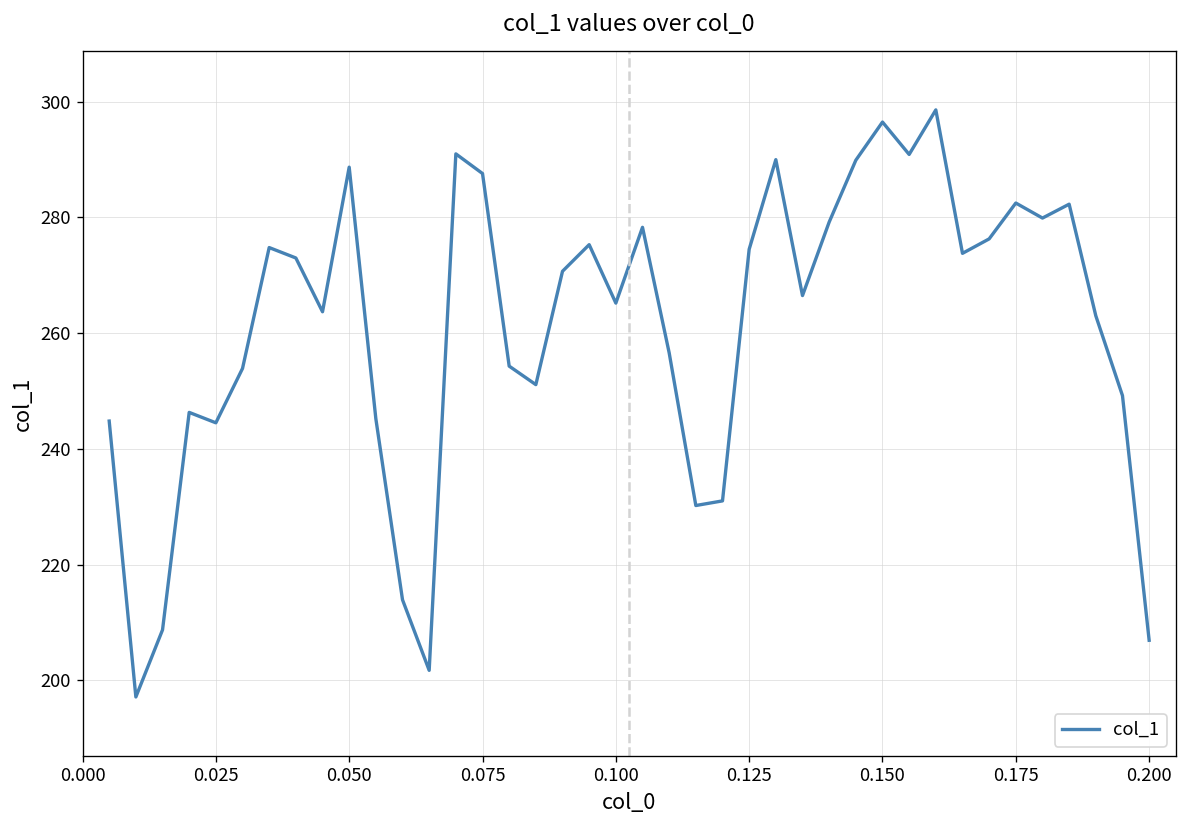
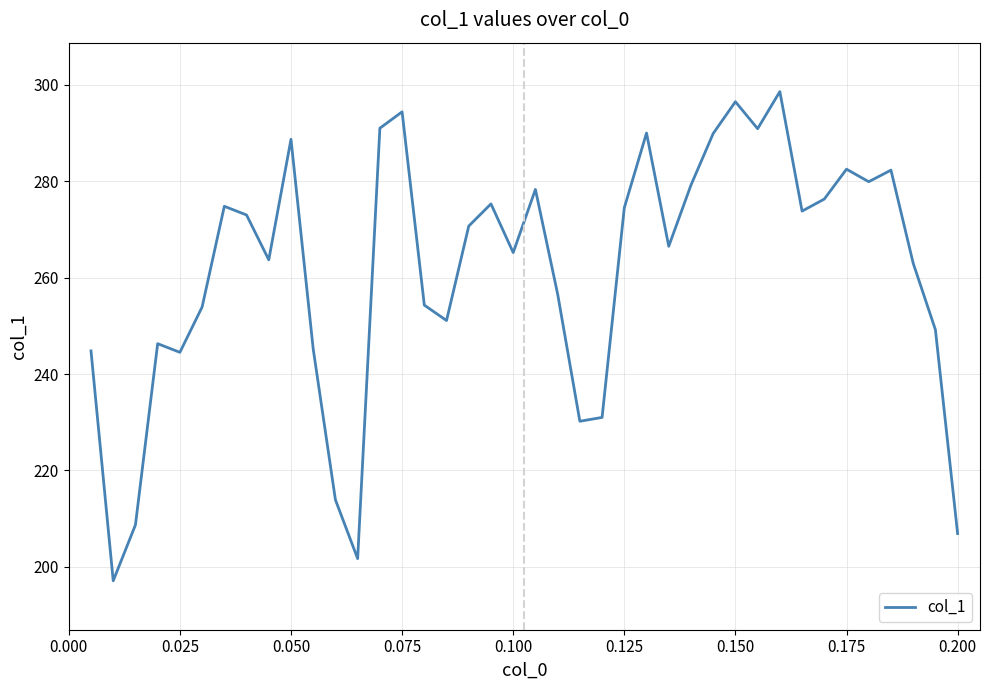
  {
    "0.025": 245,
    "0.050": 289,
-   "0.075": 288,
+   "0.075": 294,
    "0.100": 265,
    "0.125": 275,
    "0.150": 297,
    "0.175": 283,
    "0.200": 207
  }
